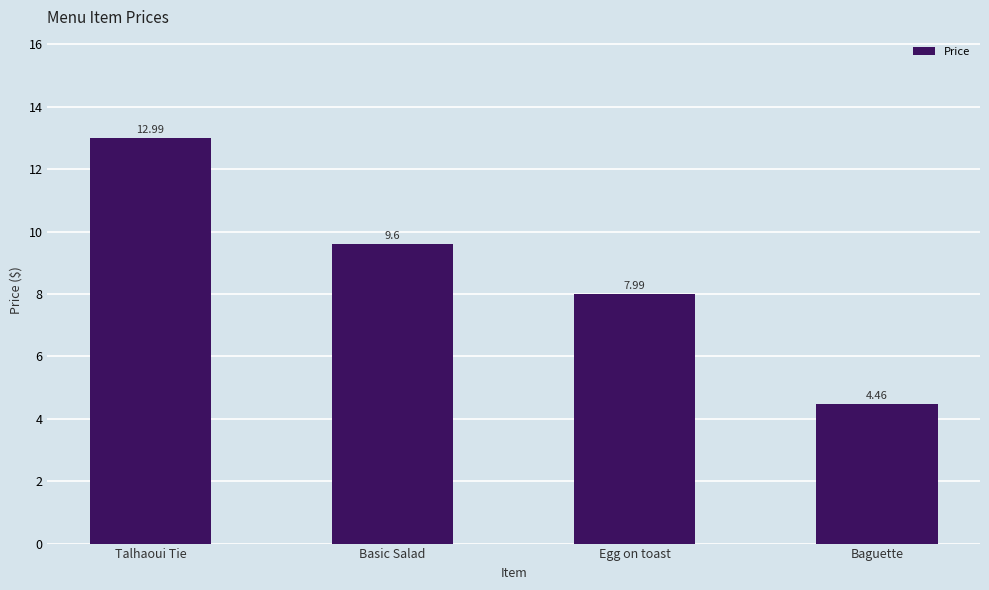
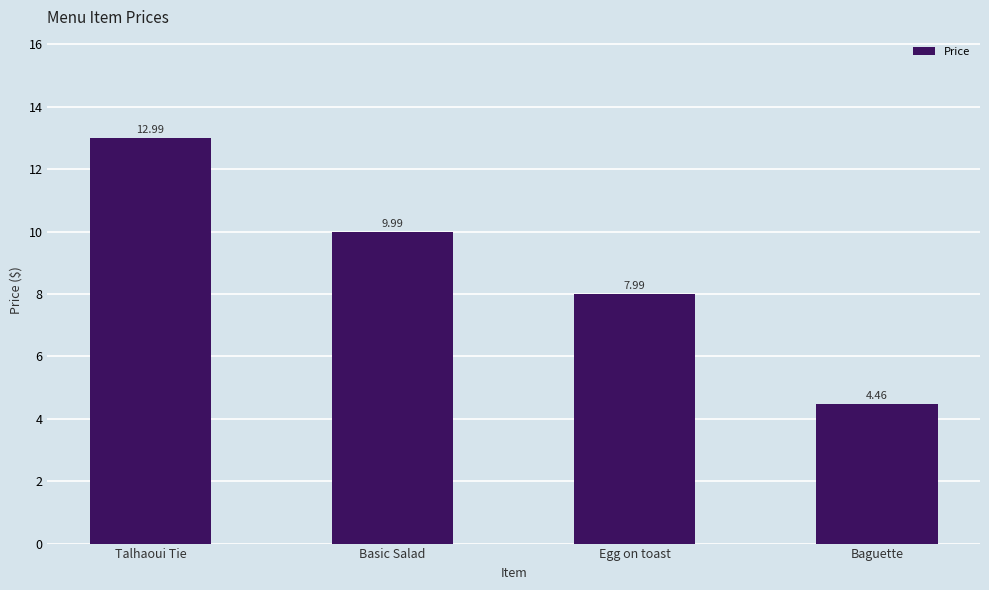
  {
    "Talhaoui Tie": 12.99,
-   "Basic Salad": 9.6,
+   "Basic Salad": 9.99,
    "Egg on toast": 7.99,
    "Baguette": 4.46
  }
